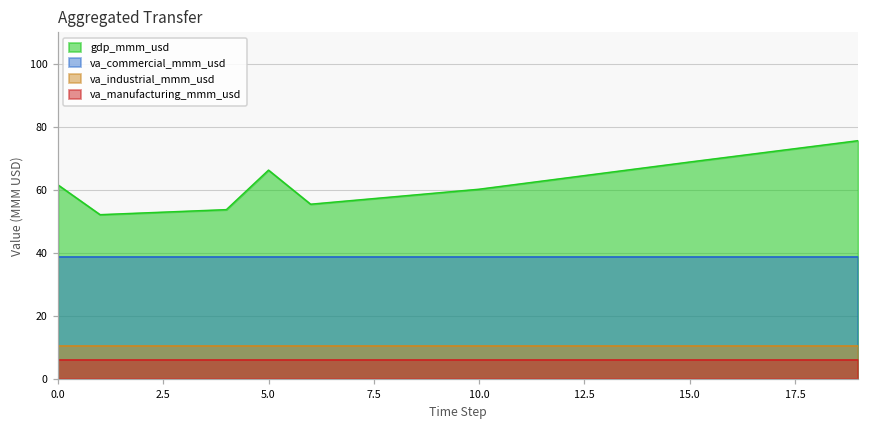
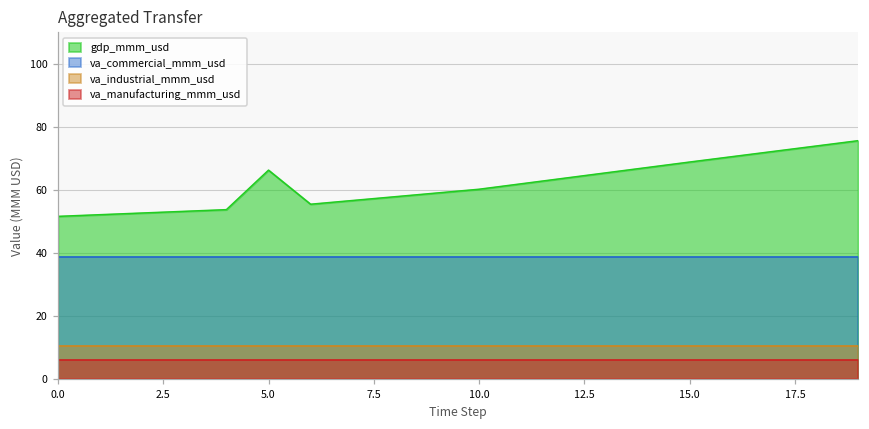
  {
    "gdp_mmm_usd": {
-     "0.0": 62,
+     "0.0": 52,
      "5.0": 66,
      "10.0": 60,
      "15.0": 69
    },
    "va_commercial_mmm_usd": {
      "0.0": 39,
      "5.0": 39,
      "10.0": 39,
      "15.0": 39
    },
    "va_industrial_mmm_usd": {
      "0.0": 11,
      "5.0": 11,
      "10.0": 11,
      "15.0": 11
    },
    "va_manufacturing_mmm_usd": {
      "0.0": 6,
      "5.0": 6,
      "10.0": 6,
      "15.0": 6
    }
  }
